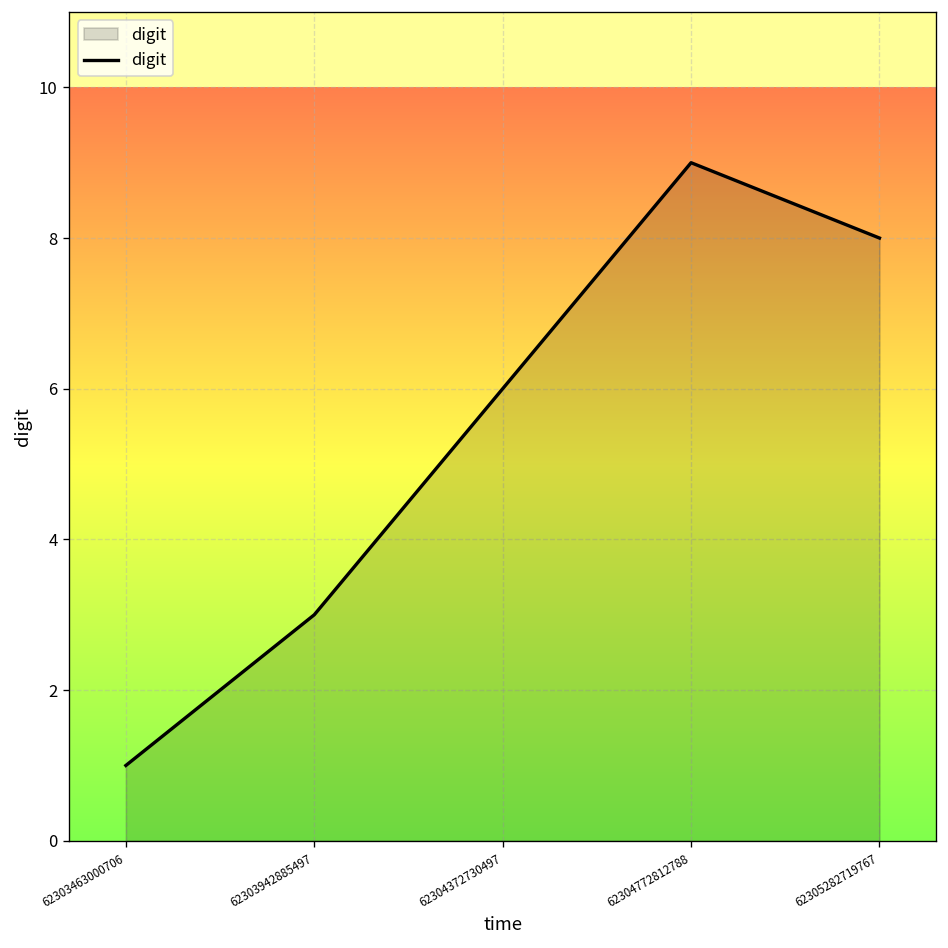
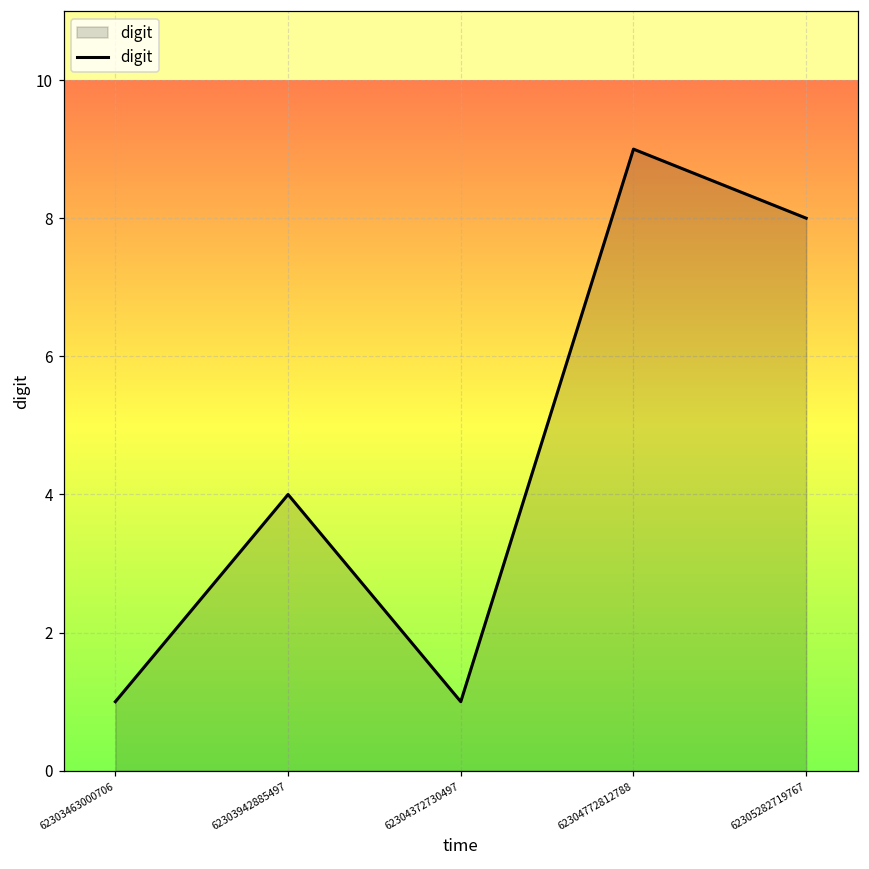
  {
    "62303463000706": 1,
-   "62303942885497": 3,
-   "62304372730497": 6,
+   "62303942885497": 4,
+   "62304372730497": 1,
    "62304772812788": 9,
    "62305282719767": 8
  }
